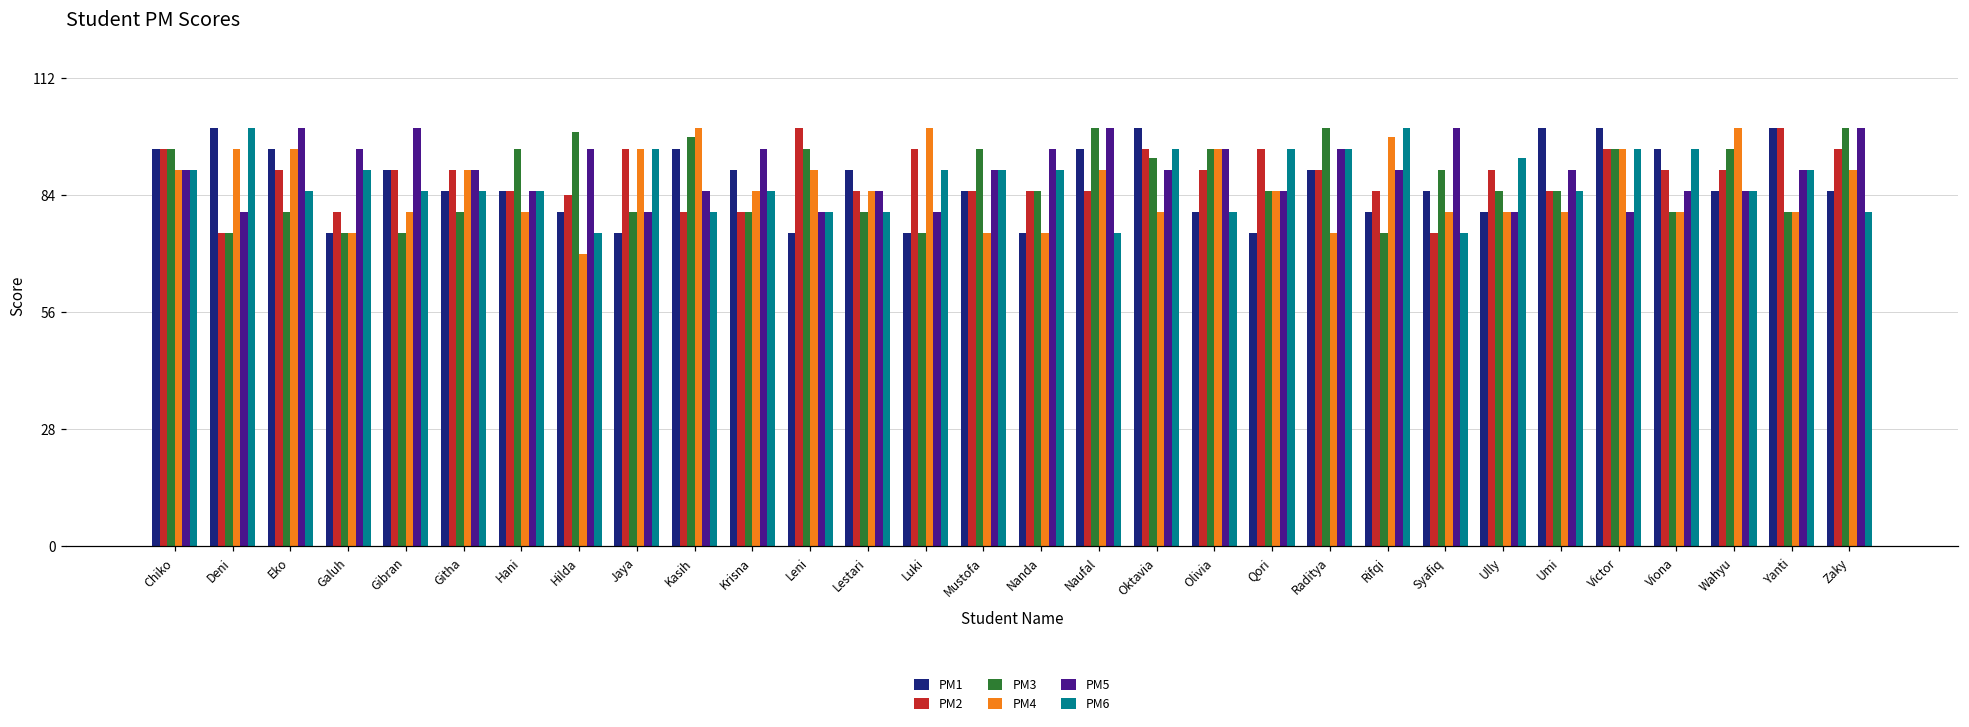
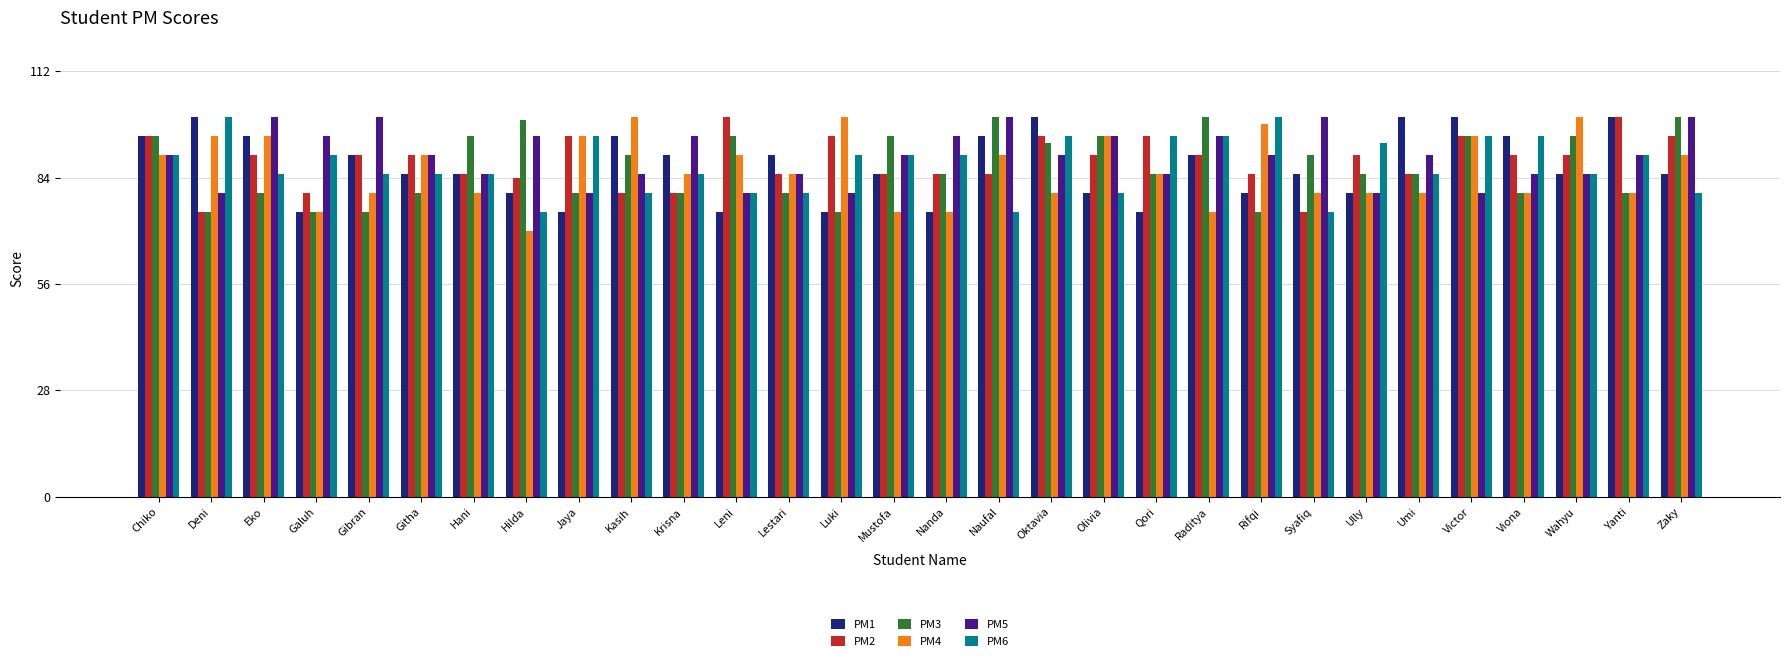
  {
    "PM2": {
      "Chiko": 95,
      "Deni": 75,
      "Eko": 90,
      "Galuh": 80,
      "Gibran": 90,
      "Githa": 90,
      "Hani": 85,
      "Hilda": 84,
      "Jaya": 95,
      "Kasih": 80,
      "Krisna": 80,
      "Leni": 100,
      "Lestari": 85,
      "Luki": 95,
      "Mustofa": 85,
      "Nanda": 85,
      "Naufal": 85,
      "Oktavia": 95,
      "Olivia": 90,
      "Qori": 95,
      "Raditya": 90,
      "Rifqi": 85,
      "Syafiq": 75,
      "Ully": 90,
      "Umi": 85,
      "Victor": 95,
      "Viona": 90,
      "Wahyu": 90,
      "Yanti": 100,
      "Zaky": 95
    },
    "PM3": {
      "Chiko": 95,
      "Deni": 75,
      "Eko": 80,
      "Galuh": 75,
      "Gibran": 75,
      "Githa": 80,
      "Hani": 95,
      "Hilda": 99,
      "Jaya": 80,
-     "Kasih": 98,
+     "Kasih": 90,
      "Krisna": 80,
      "Leni": 95,
      "Lestari": 80,
      "Luki": 75,
      "Mustofa": 95,
      "Nanda": 85,
      "Naufal": 100,
      "Oktavia": 93,
      "Olivia": 95,
      "Qori": 85,
      "Raditya": 100,
      "Rifqi": 75,
      "Syafiq": 90,
      "Ully": 85,
      "Umi": 85,
      "Victor": 95,
      "Viona": 80,
      "Wahyu": 95,
      "Yanti": 80,
      "Zaky": 100
    },
    "PM4": {
      "Chiko": 90,
      "Deni": 95,
      "Eko": 95,
      "Galuh": 75,
      "Gibran": 80,
      "Githa": 90,
      "Hani": 80,
      "Hilda": 70,
      "Jaya": 95,
      "Kasih": 100,
      "Krisna": 85,
      "Leni": 90,
      "Lestari": 85,
      "Luki": 100,
      "Mustofa": 75,
      "Nanda": 75,
      "Naufal": 90,
      "Oktavia": 80,
      "Olivia": 95,
      "Qori": 85,
      "Raditya": 75,
      "Rifqi": 98,
      "Syafiq": 80,
      "Ully": 80,
      "Umi": 80,
      "Victor": 95,
      "Viona": 80,
      "Wahyu": 100,
      "Yanti": 80,
      "Zaky": 90
    },
    "PM6": {
      "Chiko": 90,
      "Deni": 100,
      "Eko": 85,
      "Galuh": 90,
      "Gibran": 85,
      "Githa": 85,
      "Hani": 85,
      "Hilda": 75,
      "Jaya": 95,
      "Kasih": 80,
      "Krisna": 85,
      "Leni": 80,
      "Lestari": 80,
      "Luki": 90,
      "Mustofa": 90,
      "Nanda": 90,
      "Naufal": 75,
      "Oktavia": 95,
      "Olivia": 80,
      "Qori": 95,
      "Raditya": 95,
      "Rifqi": 100,
      "Syafiq": 75,
      "Ully": 93,
      "Umi": 85,
      "Victor": 95,
      "Viona": 95,
      "Wahyu": 85,
      "Yanti": 90,
      "Zaky": 80
    }
  }
